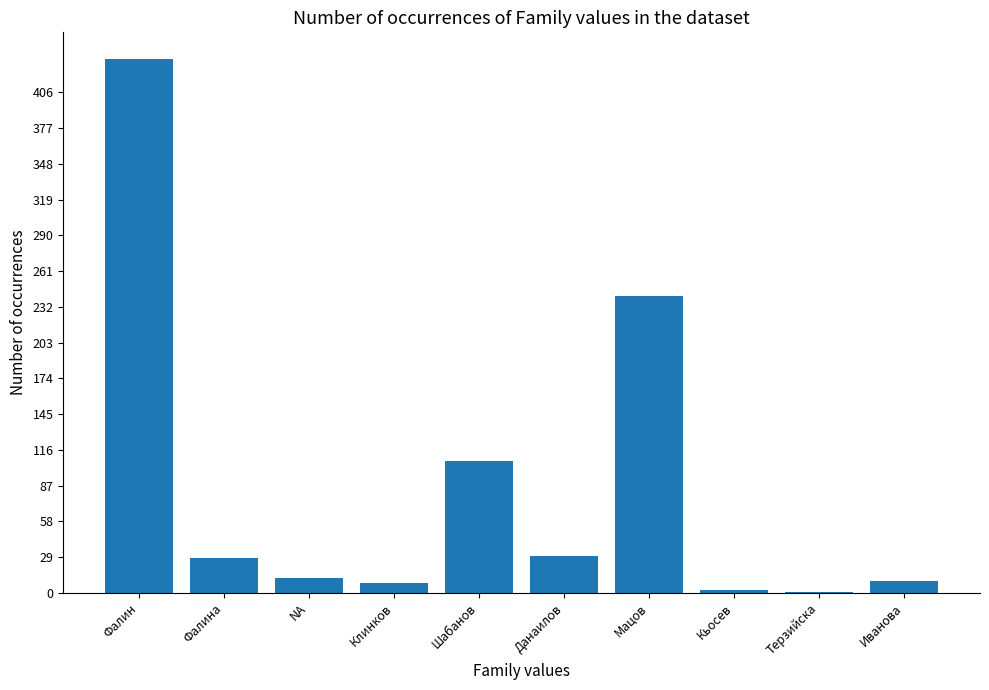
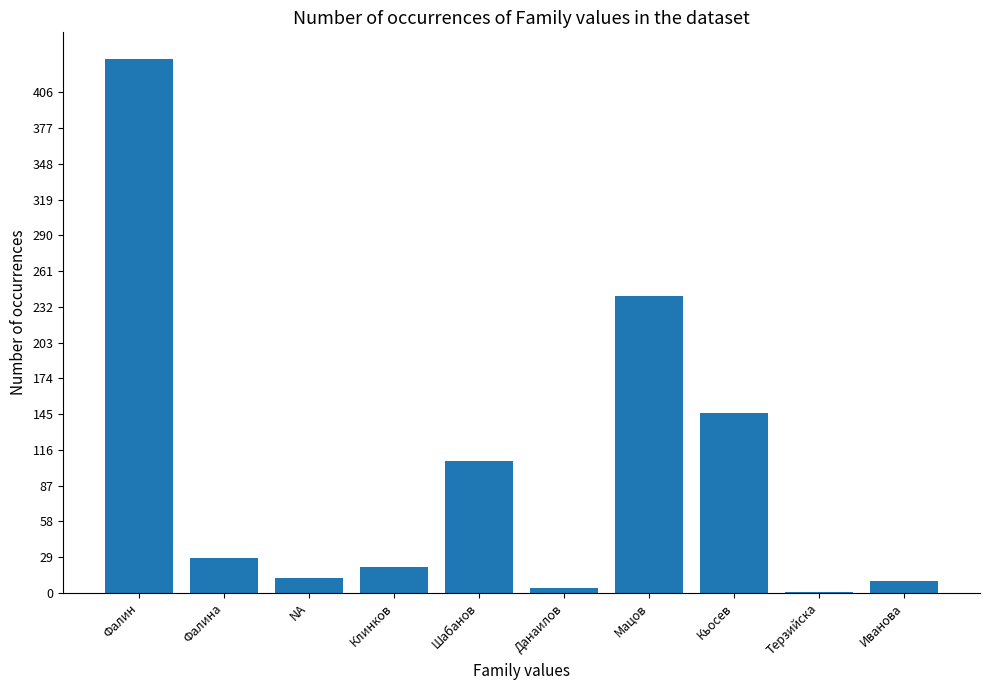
  {
    "Фалин": 433,
    "Фалина": 28,
    "NA": 12,
-   "Клинков": 8,
+   "Клинков": 21,
    "Шабанов": 107,
-   "Данаилов": 30,
+   "Данаилов": 4,
    "Мацов": 241,
-   "Кьосев": 2,
+   "Кьосев": 146,
    "Иванова": 10
  }
